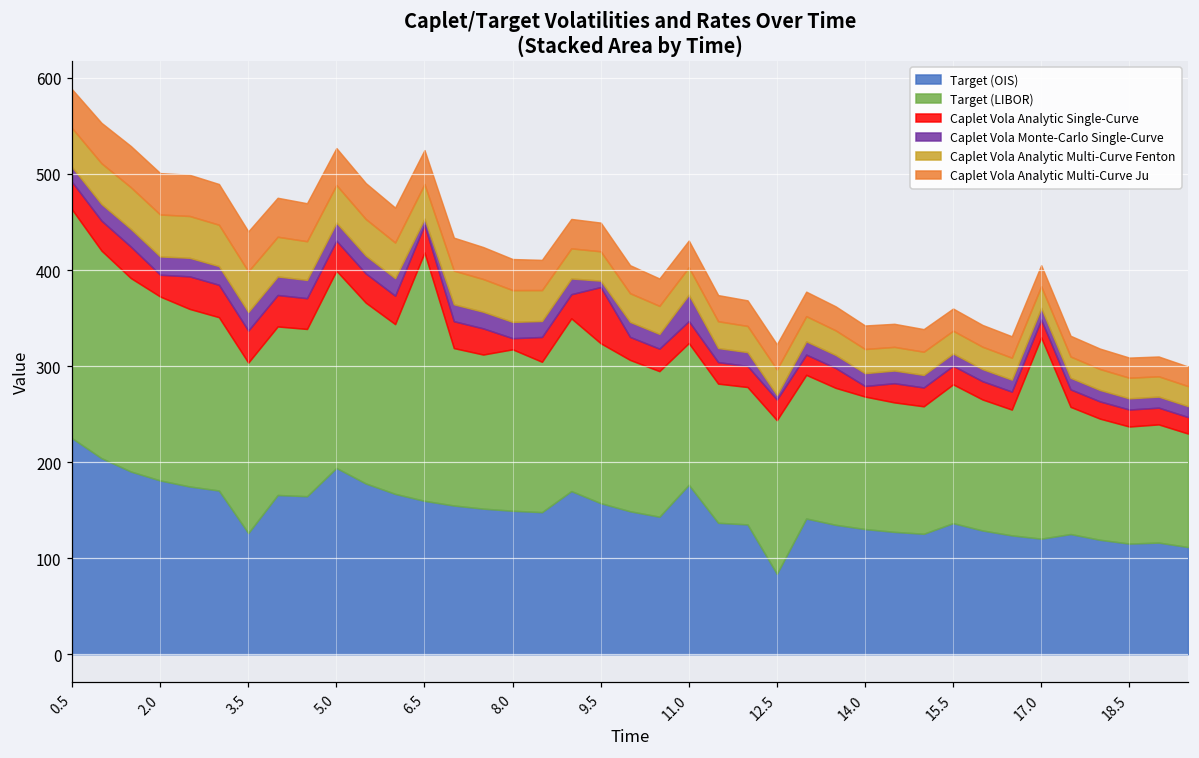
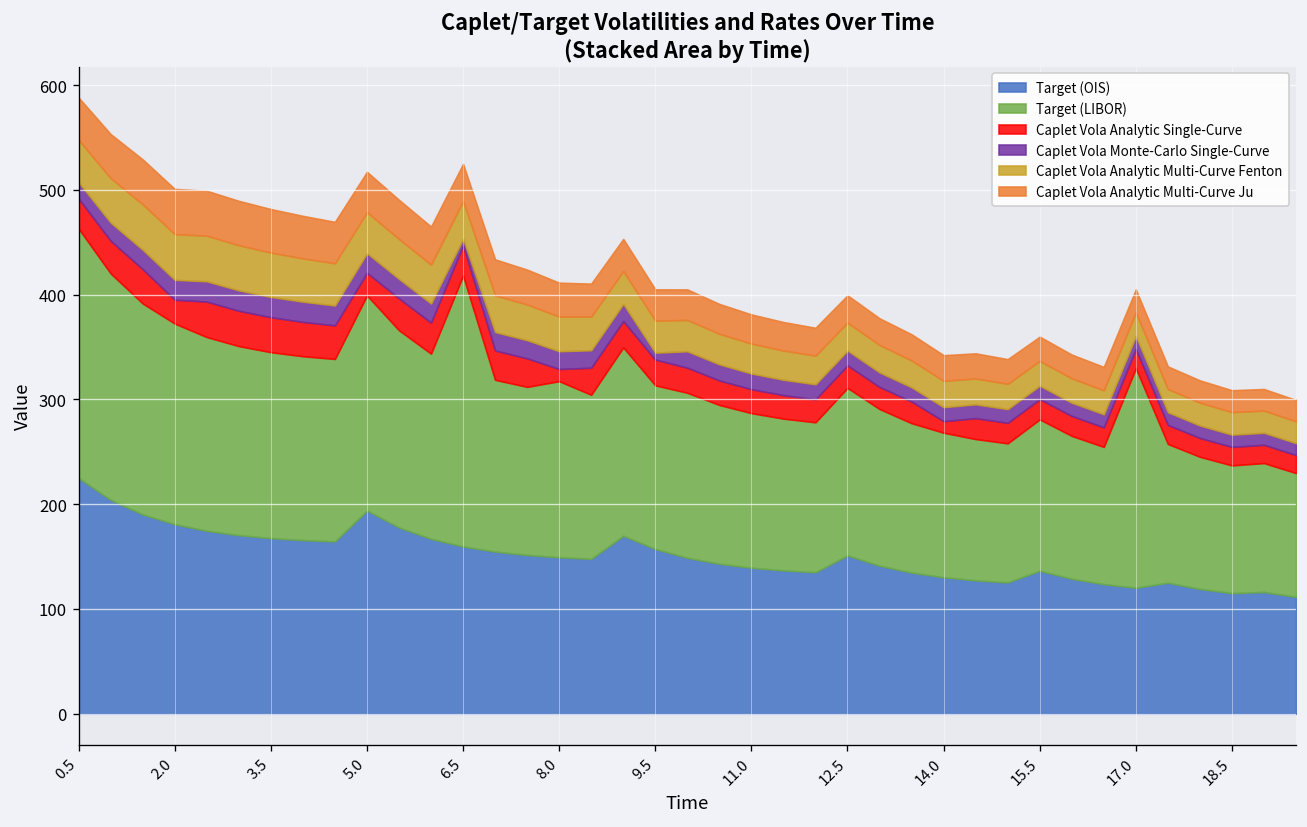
  {
    "Target (OIS)": {
      "0.5": 220,
      "2.0": 180,
-     "3.5": 130,
+     "3.5": 170,
      "5.0": 190,
      "6.5": 160,
      "8.0": 150,
      "9.5": 160,
-     "11.0": 180,
-     "12.5": 80,
+     "11.0": 140,
+     "12.5": 150,
      "14.0": 130,
      "15.5": 140,
      "17.0": 120,
      "18.5": 120
    },
    "Target (LIBOR)": {
      "0.5": 240,
      "2.0": 190,
      "3.5": 180,
      "5.0": 210,
      "6.5": 260,
      "8.0": 170,
-     "9.5": 170,
+     "9.5": 160,
      "11.0": 150,
      "12.5": 160,
      "14.0": 140,
      "15.5": 140,
      "17.0": 210,
      "18.5": 120
    },
    "Caplet Vola Analytic Single-Curve": {
      "0.5": 30,
      "2.0": 20,
      "3.5": 30,
-     "5.0": 30,
+     "5.0": 20,
      "6.5": 30,
      "8.0": 10,
-     "9.5": 60,
+     "9.5": 20,
      "11.0": 20,
      "12.5": 20,
      "14.0": 10,
      "15.5": 20,
      "17.0": 20,
      "18.5": 20
    },
    "Caplet Vola Monte-Carlo Single-Curve": {
      "0.5": 20,
      "2.0": 20,
      "3.5": 20,
      "5.0": 20,
      "6.5": 10,
      "8.0": 20,
      "9.5": 10,
-     "11.0": 30,
-     "12.5": 0,
+     "11.0": 20,
+     "12.5": 10,
      "14.0": 10,
      "15.5": 10,
      "17.0": 10,
      "18.5": 10
    }
  }
